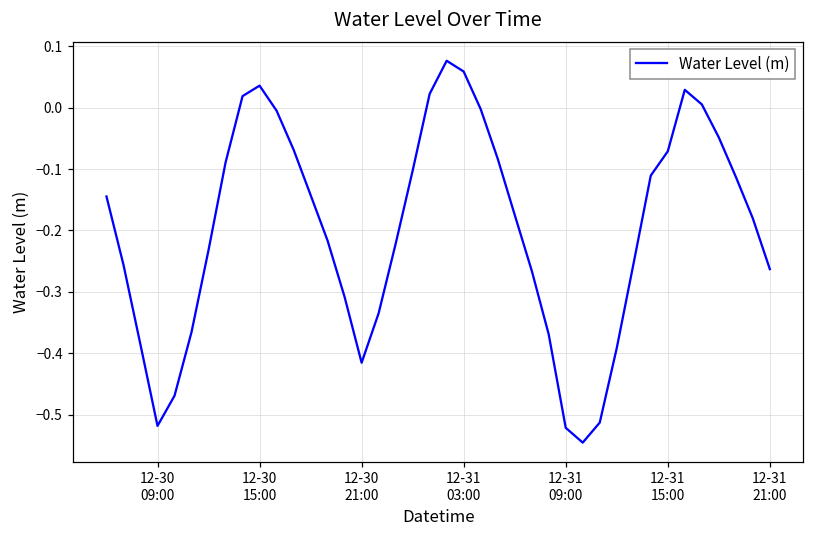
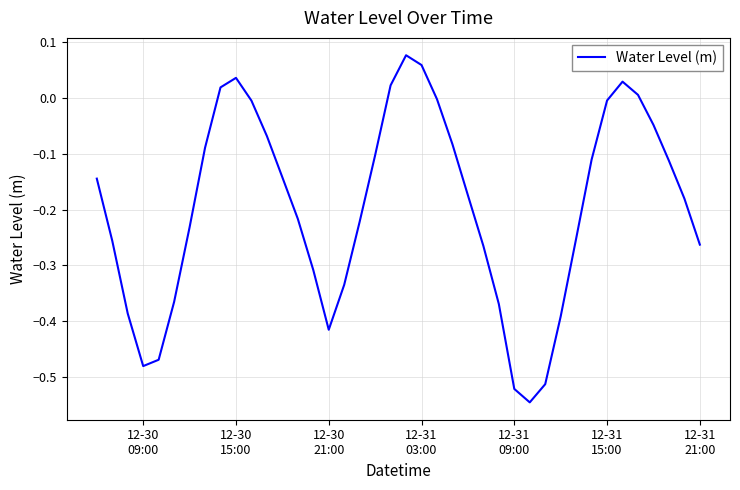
  {
-   "12-30 09:00": -0.52,
+   "12-30 09:00": -0.48,
    "12-30 15:00": 0.04,
    "12-30 21:00": -0.42,
    "12-31 03:00": 0.06,
    "12-31 09:00": -0.52,
-   "12-31 15:00": -0.07,
+   "12-31 15:00": 0.00,
    "12-31 21:00": -0.26
  }
